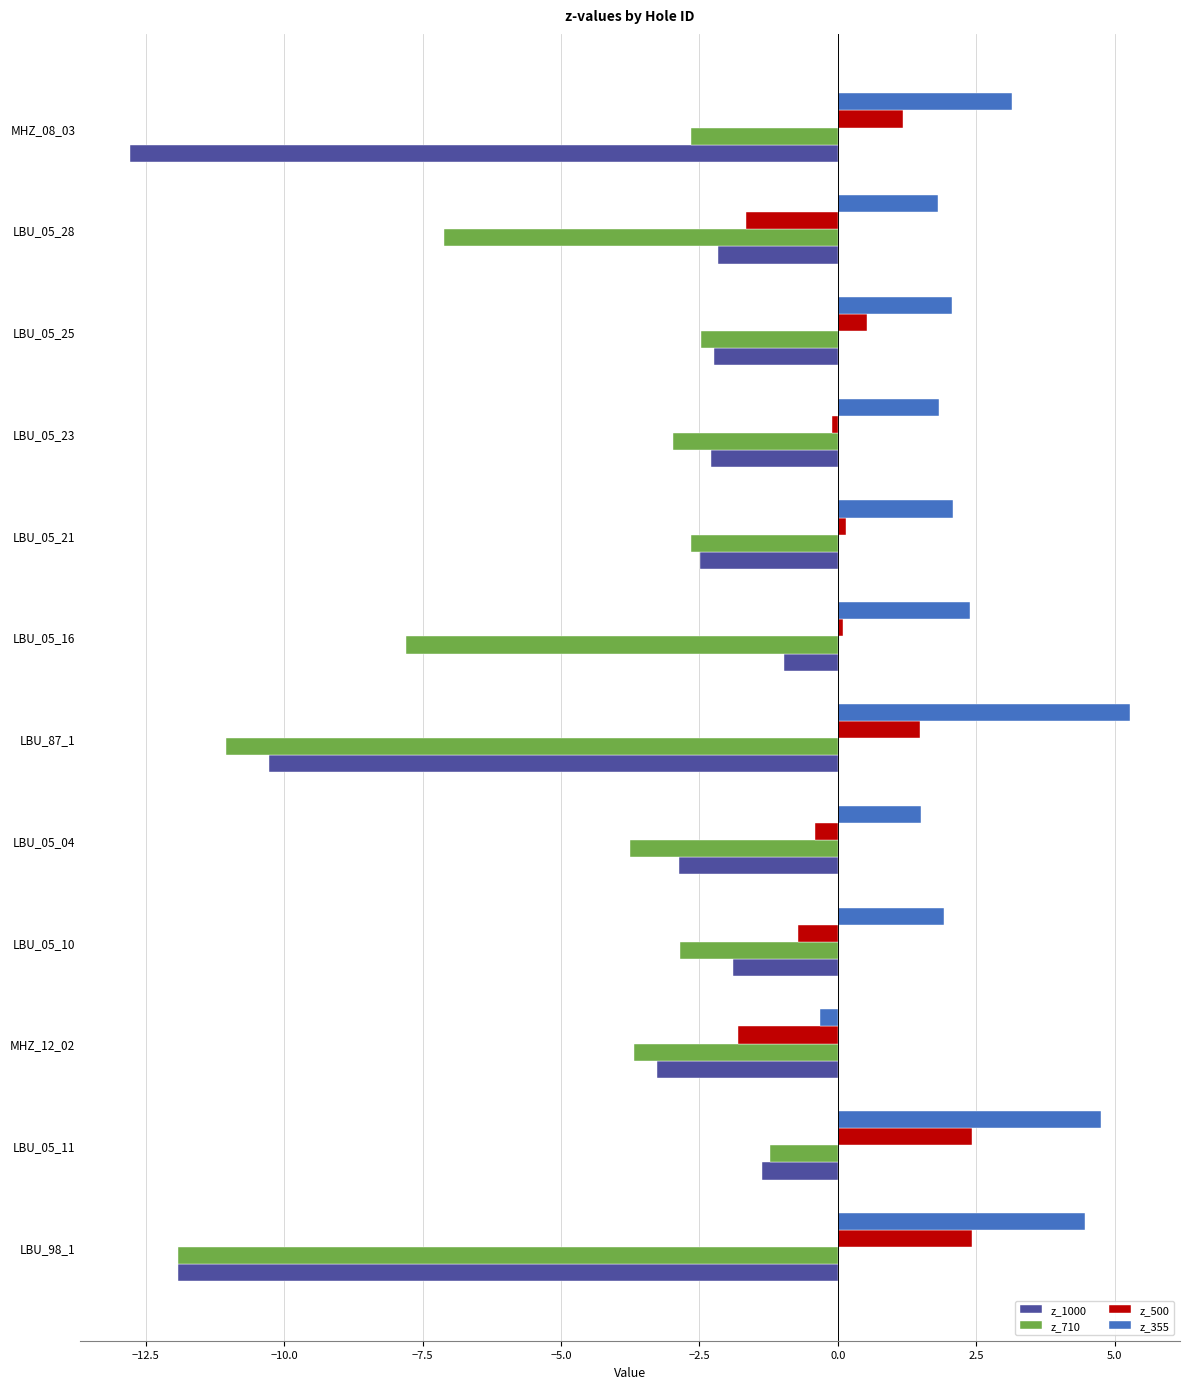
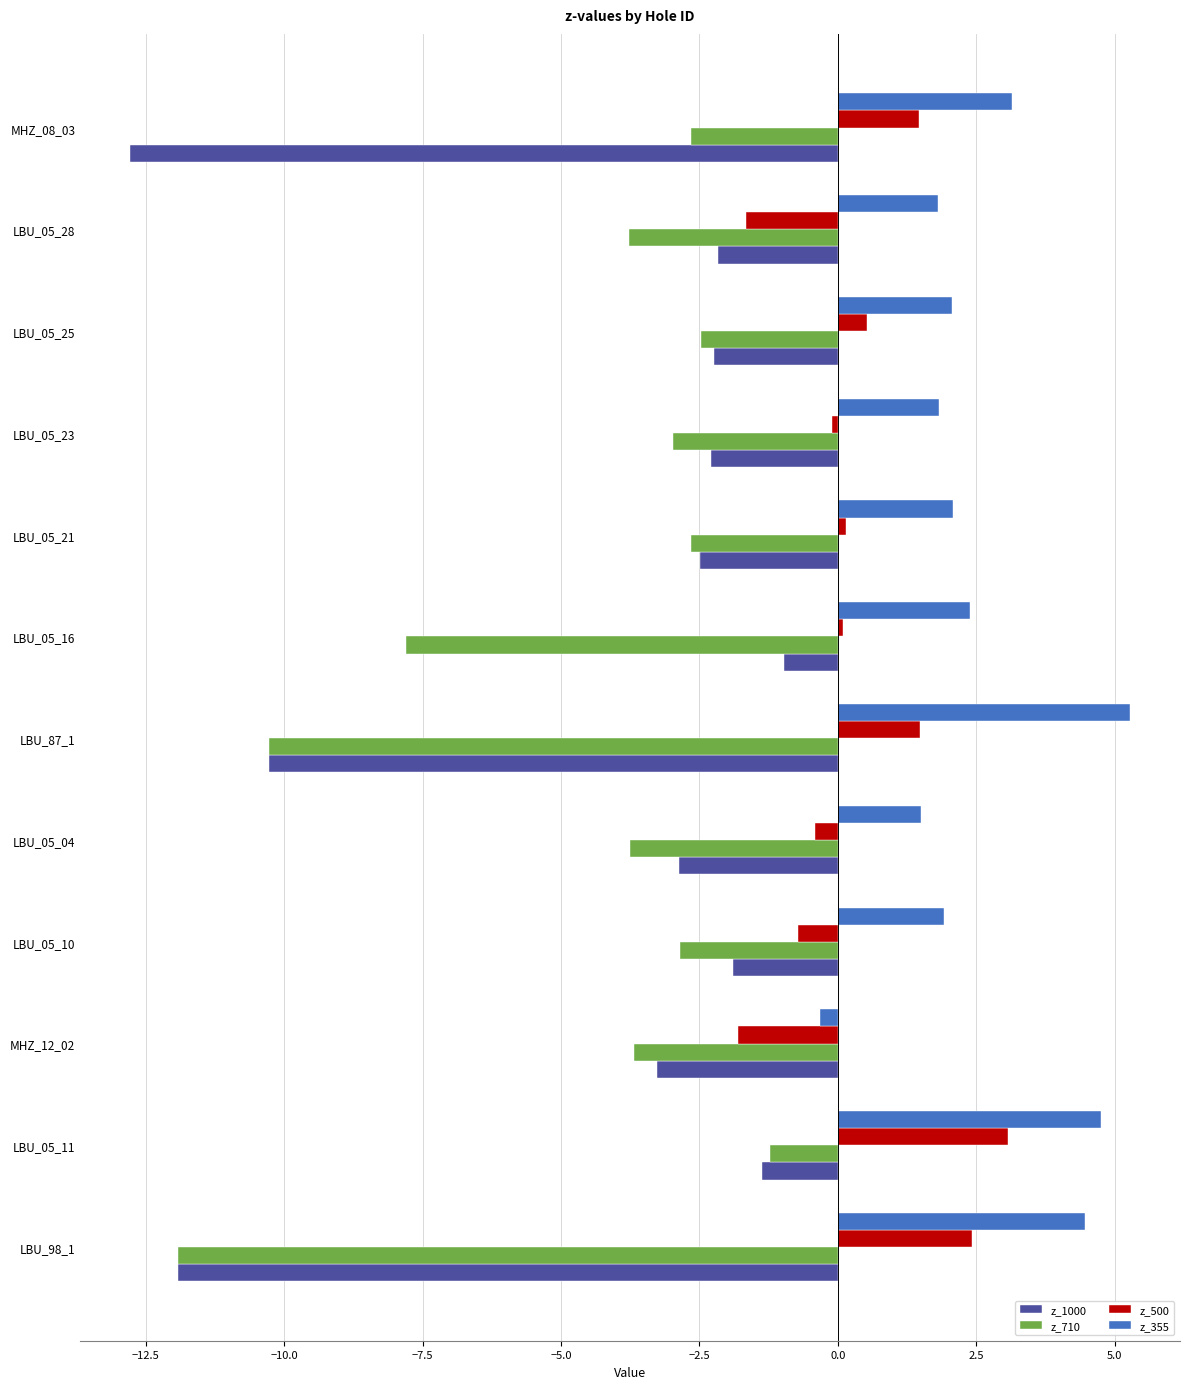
  {
    "z_710": {
      "MHZ_08_03": -2.7,
-     "LBU_05_28": -7.1,
+     "LBU_05_28": -3.8,
      "LBU_05_25": -2.5,
      "LBU_05_23": -3.0,
      "LBU_05_21": -2.7,
      "LBU_05_16": -7.8,
-     "LBU_87_1": -11.0,
+     "LBU_87_1": -10.3,
      "LBU_05_04": -3.7,
      "LBU_05_10": -2.8,
      "MHZ_12_02": -3.7,
      "LBU_05_11": -1.2,
      "LBU_98_1": -11.9
    },
    "z_500": {
-     "MHZ_08_03": 1.2,
+     "MHZ_08_03": 1.5,
      "LBU_05_28": -1.7,
      "LBU_05_25": 0.5,
      "LBU_05_23": -0.1,
      "LBU_05_21": 0.2,
      "LBU_05_16": 0.1,
      "LBU_87_1": 1.5,
      "LBU_05_04": -0.4,
      "LBU_05_10": -0.7,
      "MHZ_12_02": -1.8,
-     "LBU_05_11": 2.4,
+     "LBU_05_11": 3.1,
      "LBU_98_1": 2.4
    }
  }
